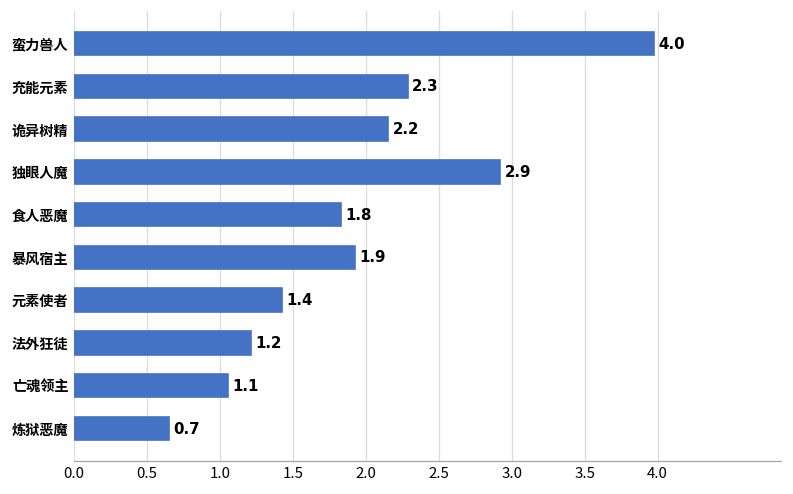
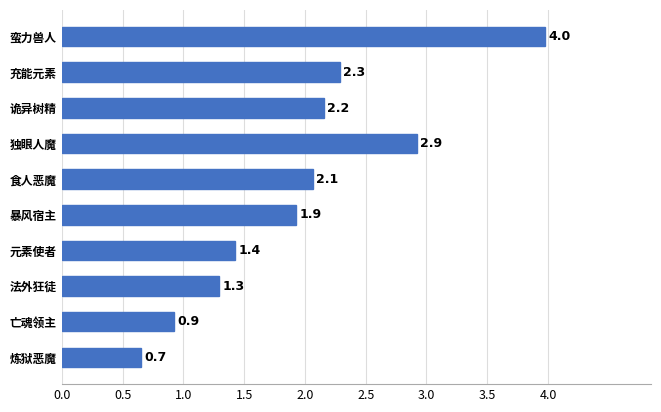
  {
    "蛮力兽人": 4.0,
    "充能元素": 2.3,
    "诡异树精": 2.2,
    "独眼人魔": 2.9,
-   "食人恶魔": 1.8,
+   "食人恶魔": 2.1,
    "暴风宿主": 1.9,
    "元素使者": 1.4,
-   "法外狂徒": 1.2,
-   "亡魂领主": 1.1,
+   "法外狂徒": 1.3,
+   "亡魂领主": 0.9,
    "炼狱恶魔": 0.7
  }
